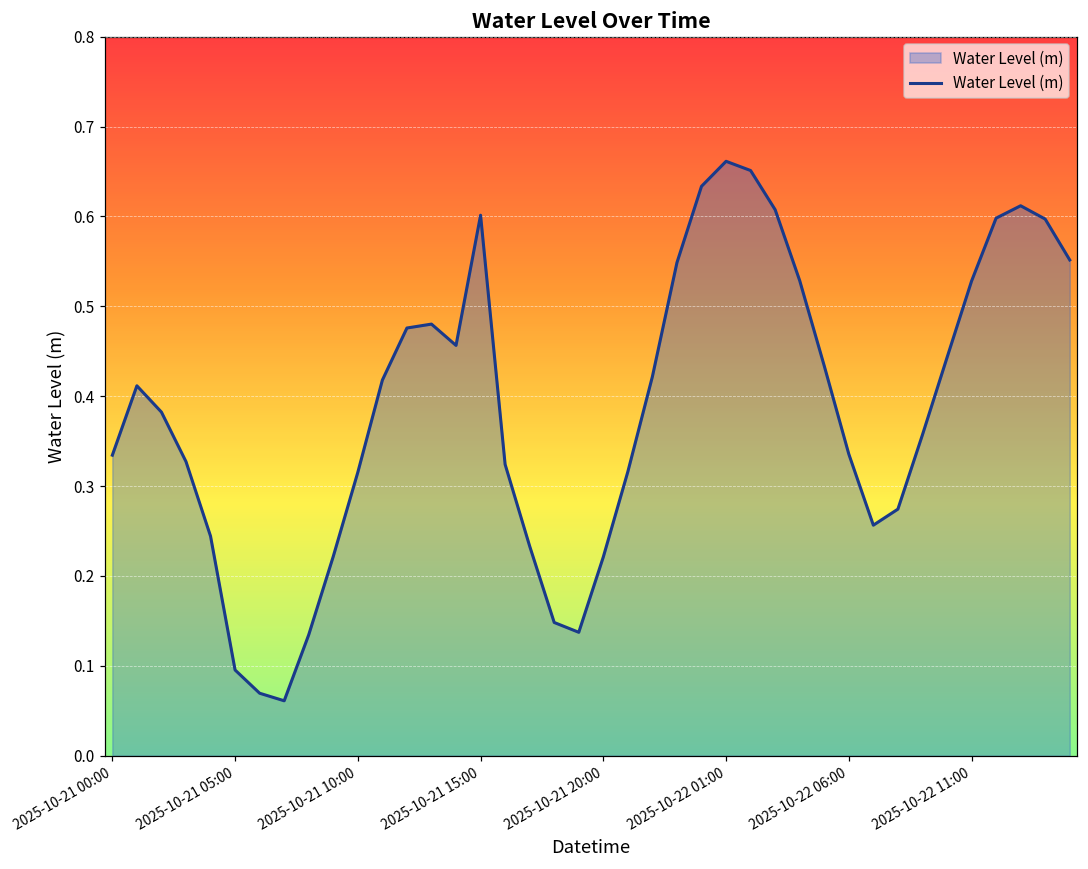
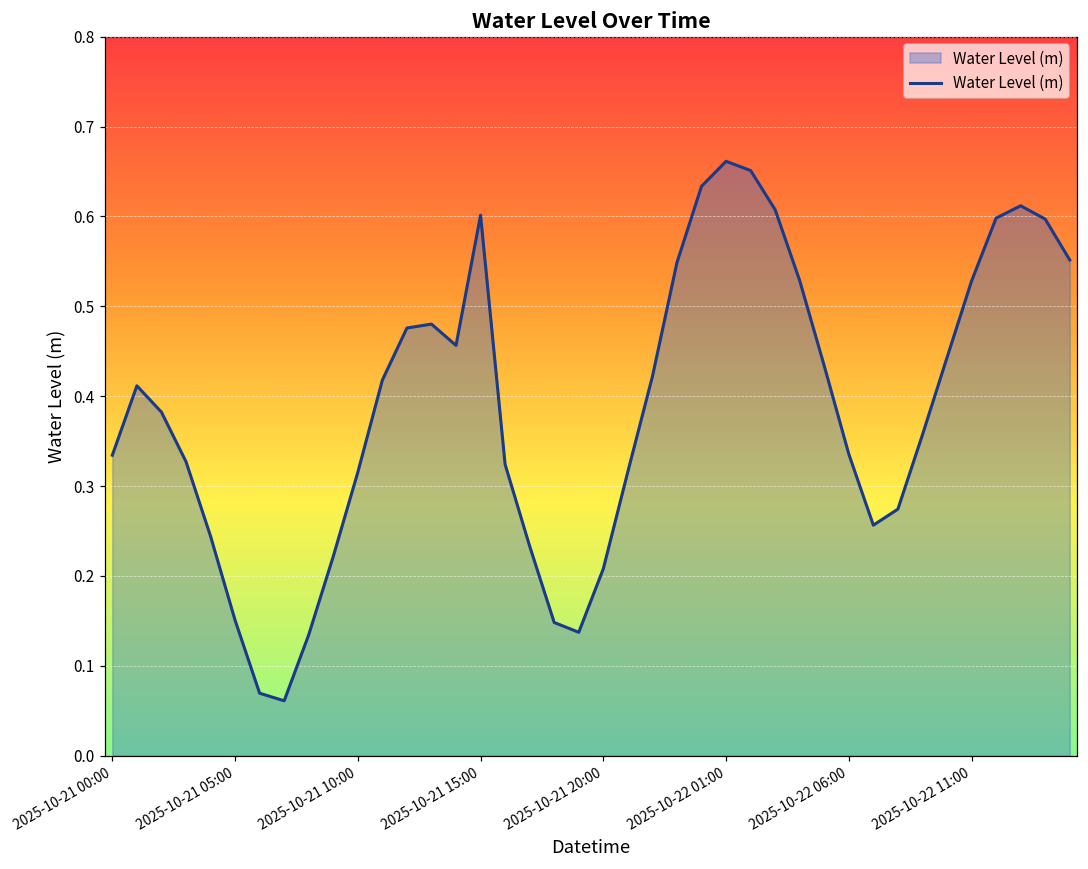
  {
    "2025-10-21 00:00": 0.33,
-   "2025-10-21 05:00": 0.10,
+   "2025-10-21 05:00": 0.15,
    "2025-10-21 10:00": 0.32,
    "2025-10-21 15:00": 0.60,
-   "2025-10-21 20:00": 0.22,
+   "2025-10-21 20:00": 0.21,
    "2025-10-22 01:00": 0.66,
    "2025-10-22 06:00": 0.34,
    "2025-10-22 11:00": 0.53
  }
